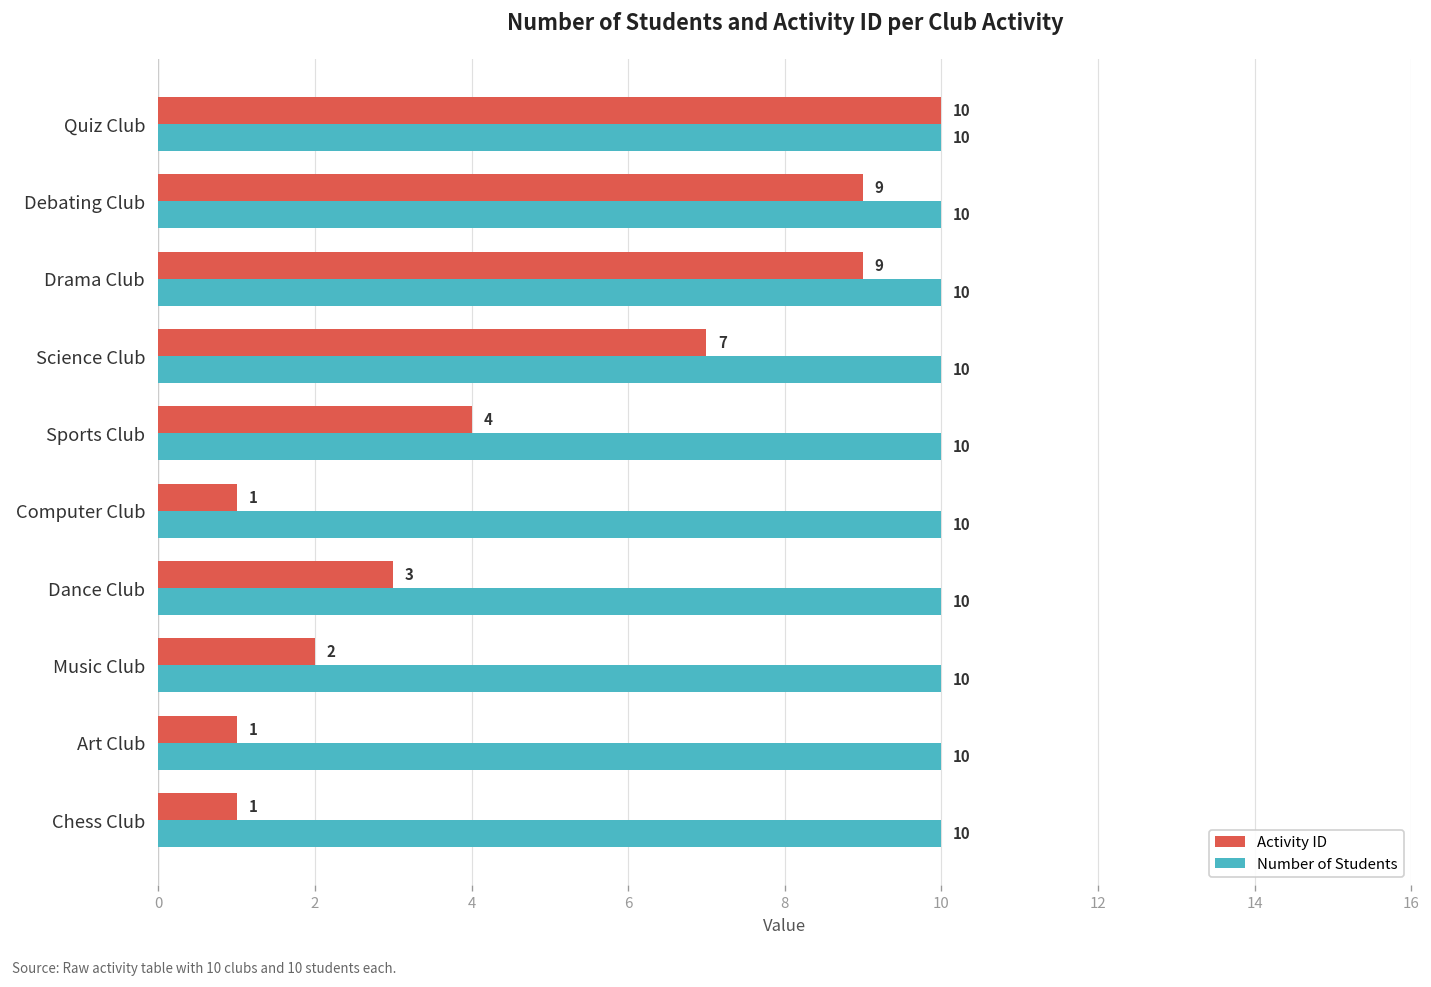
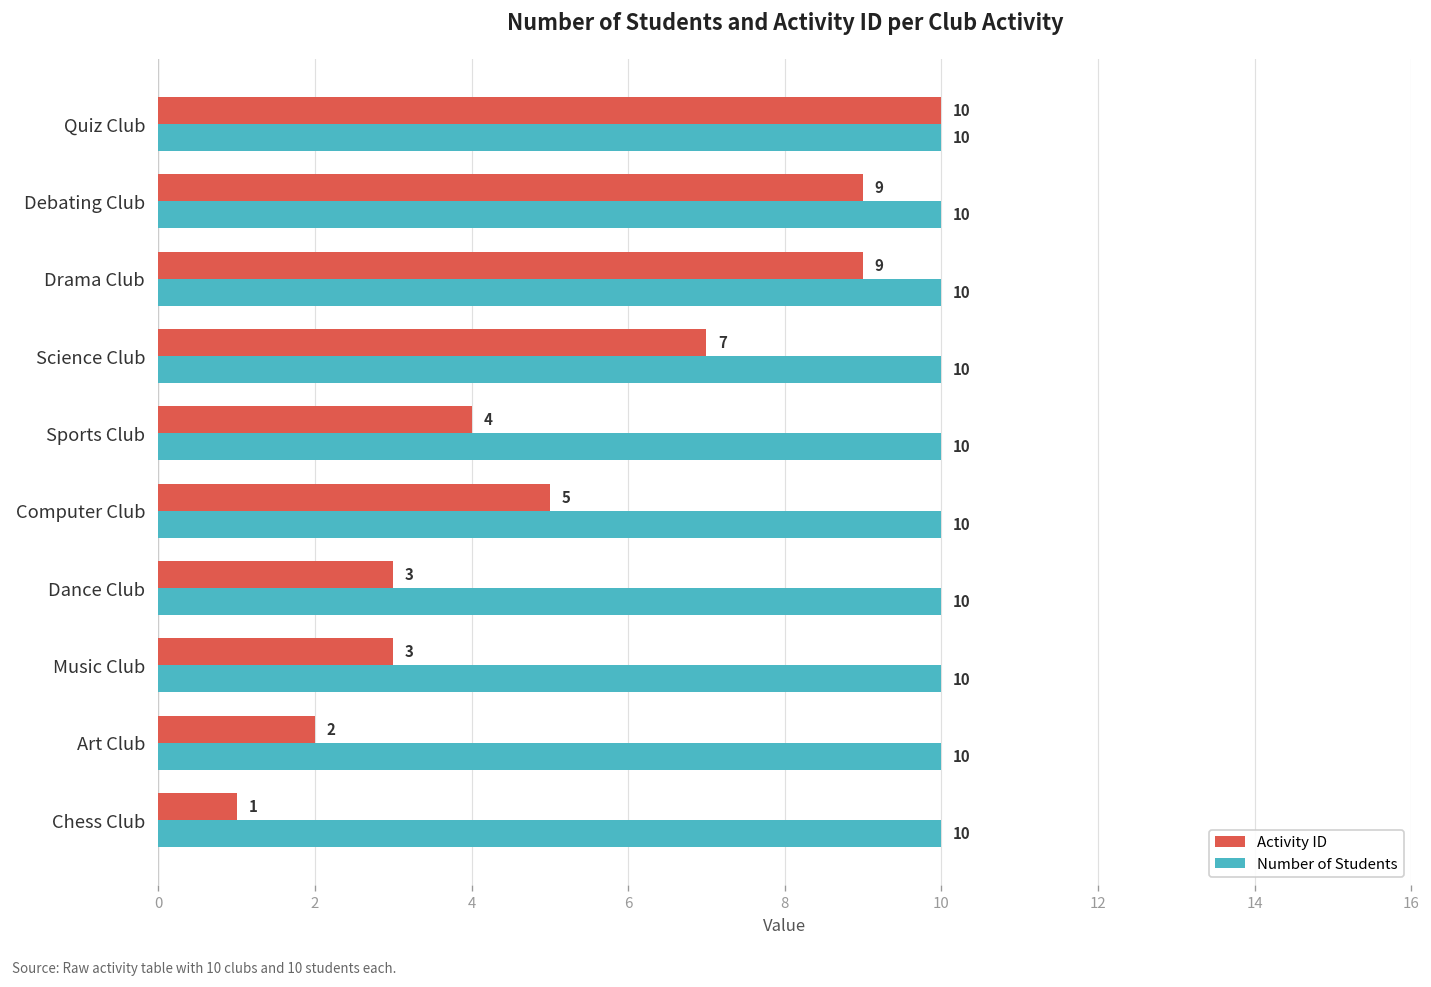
  {
    "Activity ID": {
      "Quiz Club": 10,
      "Debating Club": 9,
      "Drama Club": 9,
      "Science Club": 7,
      "Sports Club": 4,
-     "Computer Club": 1,
+     "Computer Club": 5,
      "Dance Club": 3,
-     "Music Club": 2,
-     "Art Club": 1,
+     "Music Club": 3,
+     "Art Club": 2,
      "Chess Club": 1
    },
    "Number of Students": {
      "Quiz Club": 10,
      "Debating Club": 10,
      "Drama Club": 10,
      "Science Club": 10,
      "Sports Club": 10,
      "Computer Club": 10,
      "Dance Club": 10,
      "Music Club": 10,
      "Art Club": 10,
      "Chess Club": 10
    }
  }
